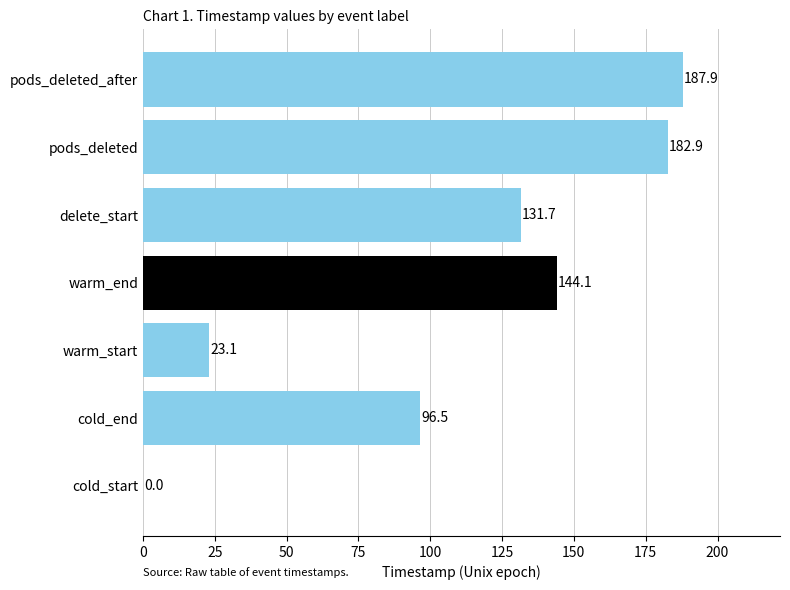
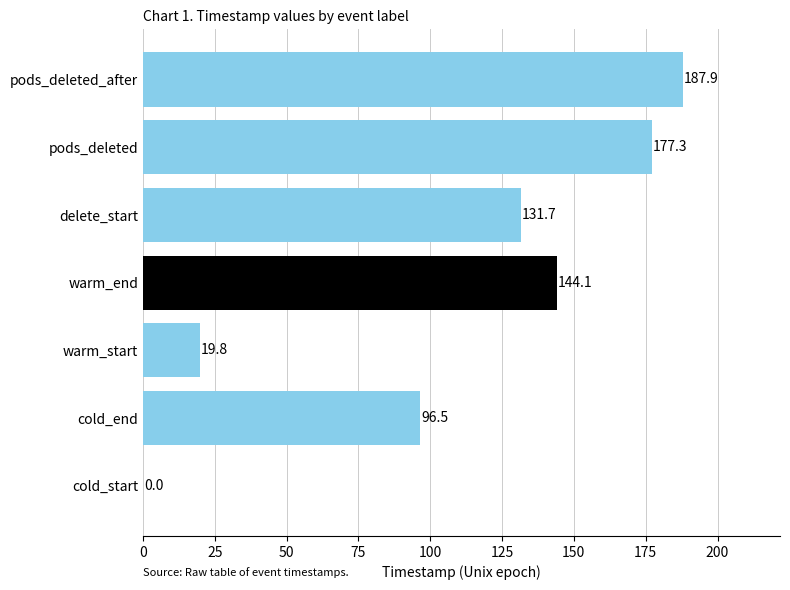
  {
    "pods_deleted_after": 187.9,
-   "pods_deleted": 182.9,
+   "pods_deleted": 177.3,
    "delete_start": 131.7,
    "warm_end": 144.1,
-   "warm_start": 23.1,
+   "warm_start": 19.8,
    "cold_end": 96.5,
    "cold_start": 0.0
  }
